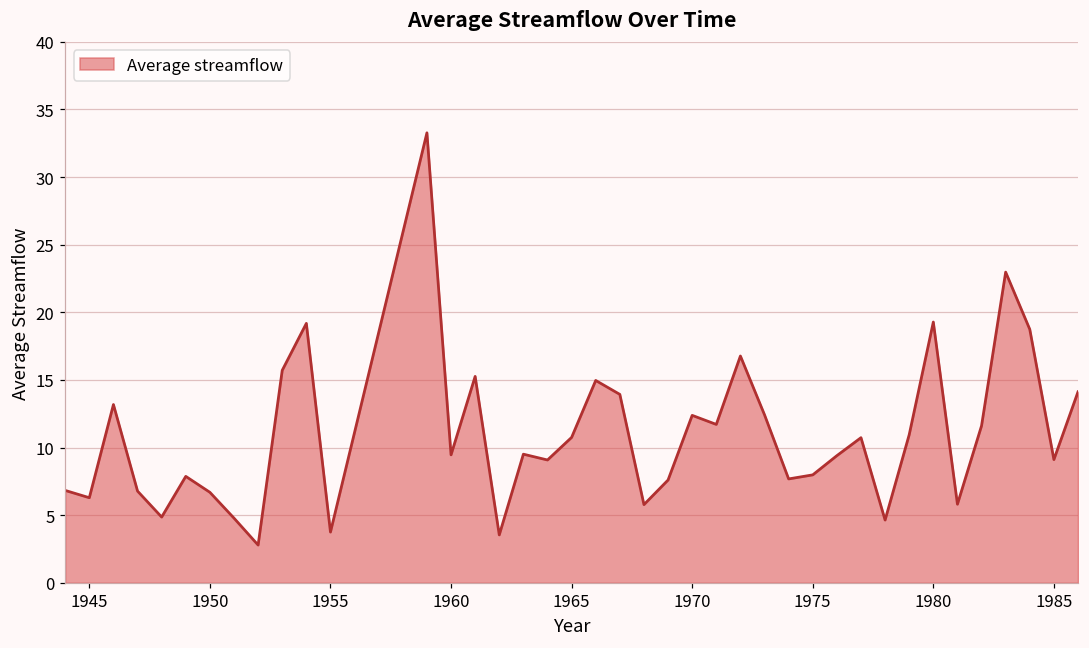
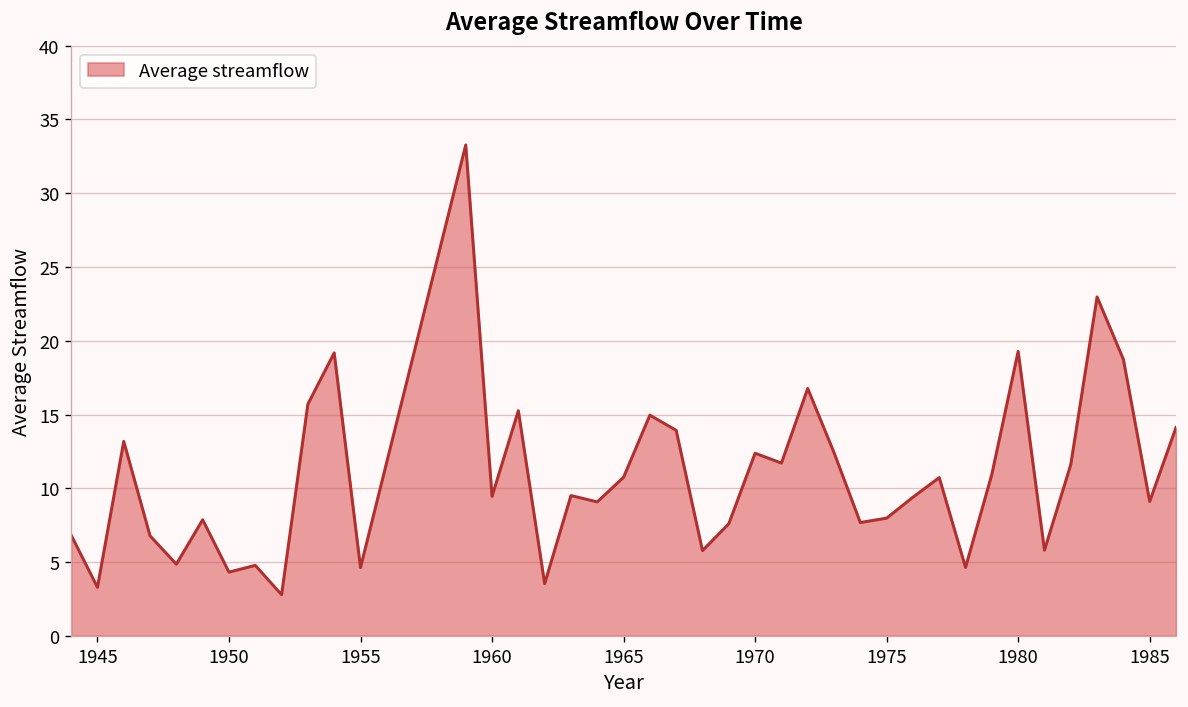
  {
-   "1945": 6.3,
-   "1950": 6.7,
-   "1955": 3.8,
+   "1945": 3.3,
+   "1950": 4.3,
+   "1955": 4.6,
    "1960": 9.5,
    "1965": 10.8,
    "1970": 12.4,
    "1975": 8.0,
    "1980": 19.3,
    "1985": 9.1
  }
